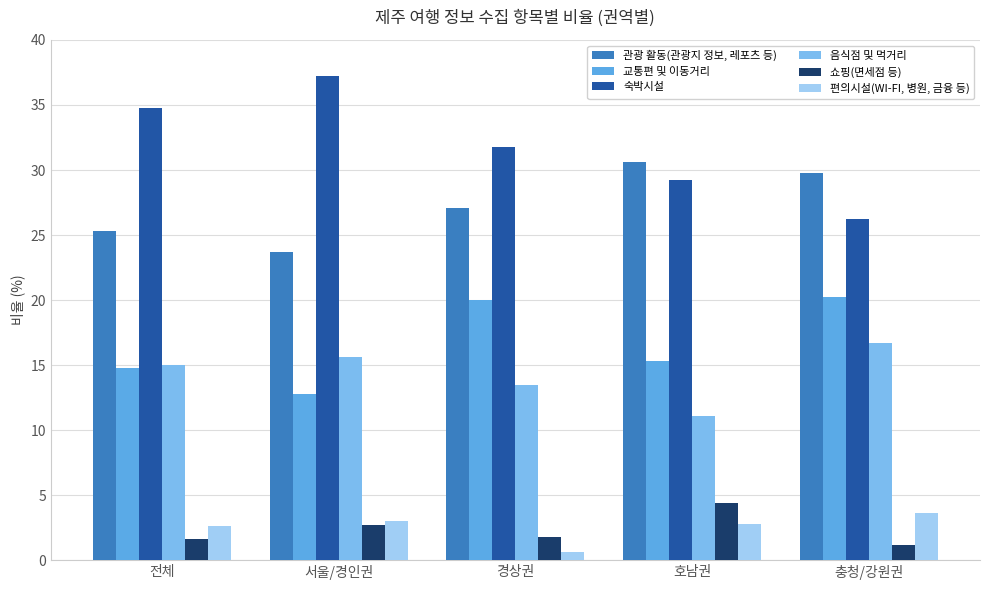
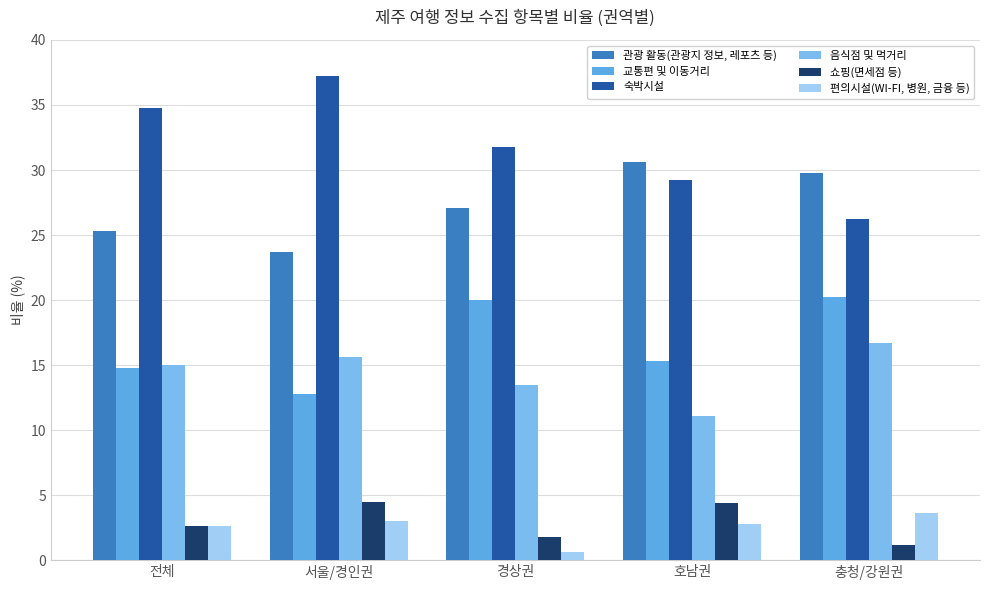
  {
    "쇼핑(면세점 등)": {
-     "전체": 1.6,
-     "서울/경인권": 2.7,
+     "전체": 2.6,
+     "서울/경인권": 4.5,
      "경상권": 1.8,
      "호남권": 4.4,
      "충청/강원권": 1.2
    }
  }
